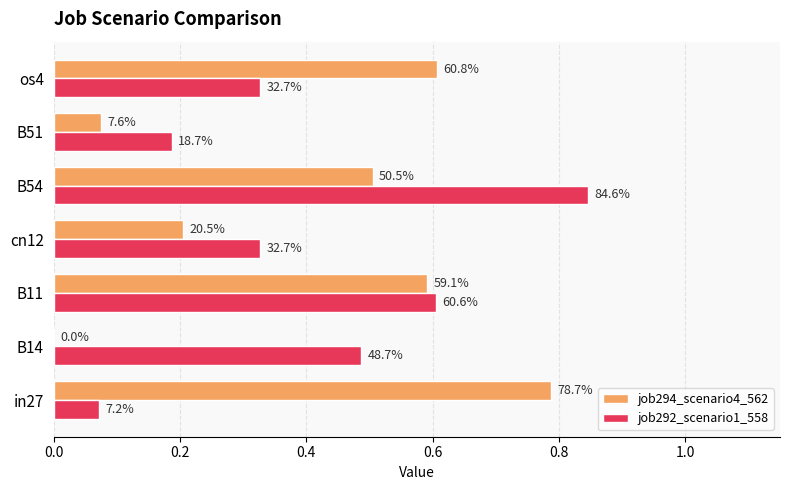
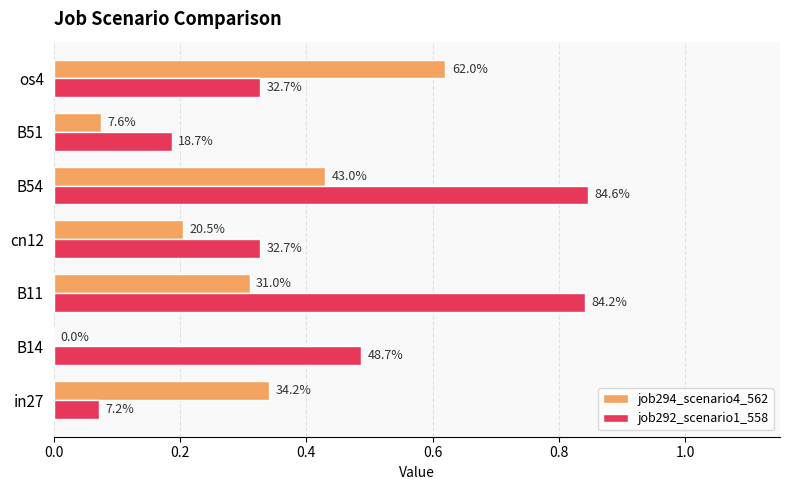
  {
    "job294_scenario4_562": {
-     "os4": "60.8%",
+     "os4": "62.0%",
      "B51": "7.6%",
-     "B54": "50.5%",
+     "B54": "43.0%",
      "cn12": "20.5%",
-     "B11": "59.1%",
+     "B11": "31.0%",
      "B14": "0.0%",
-     "in27": "78.7%"
+     "in27": "34.2%"
    },
    "job292_scenario1_558": {
      "os4": "32.7%",
      "B51": "18.7%",
      "B54": "84.6%",
      "cn12": "32.7%",
-     "B11": "60.6%",
+     "B11": "84.2%",
      "B14": "48.7%",
      "in27": "7.2%"
    }
  }
